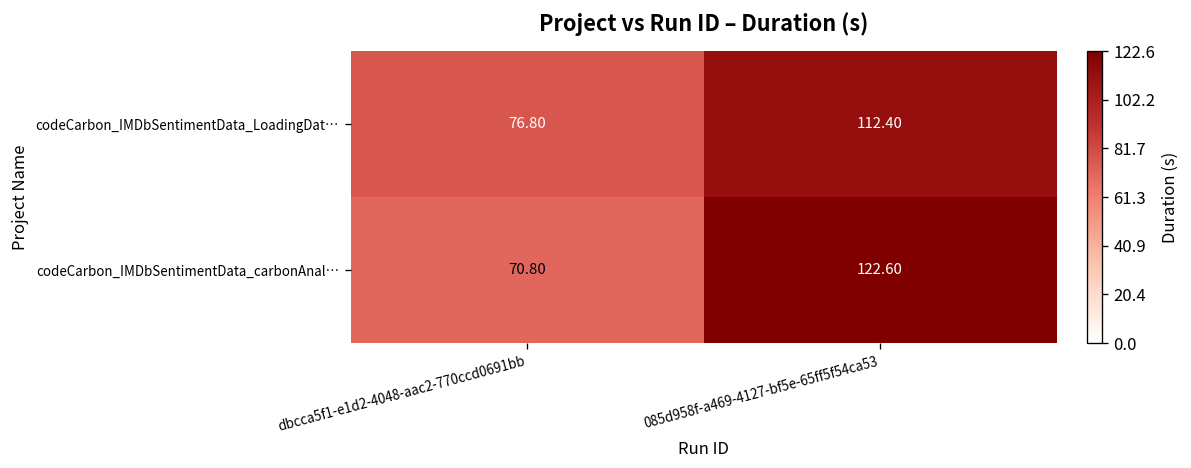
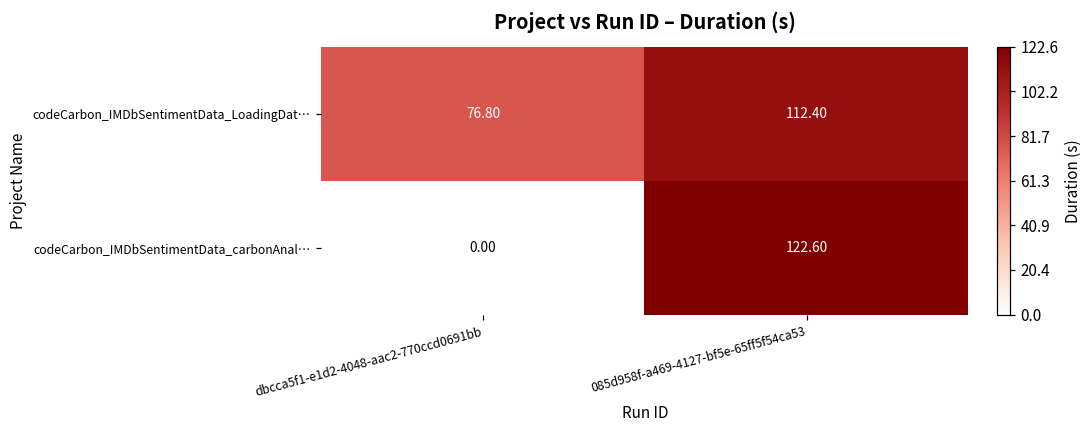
  {
    "codeCarbon_IMDbSentimentData_LoadingDat…": {
      "dbcca5f1-e1d2-4048-aac2-770ccd0691bb": 76.80,
      "085d958f-a469-4127-bf5e-65ff5f54ca53": 112.40
    },
    "codeCarbon_IMDbSentimentData_carbonAnal…": {
-     "dbcca5f1-e1d2-4048-aac2-770ccd0691bb": 70.80,
+     "dbcca5f1-e1d2-4048-aac2-770ccd0691bb": 0.00,
      "085d958f-a469-4127-bf5e-65ff5f54ca53": 122.60
    }
  }
